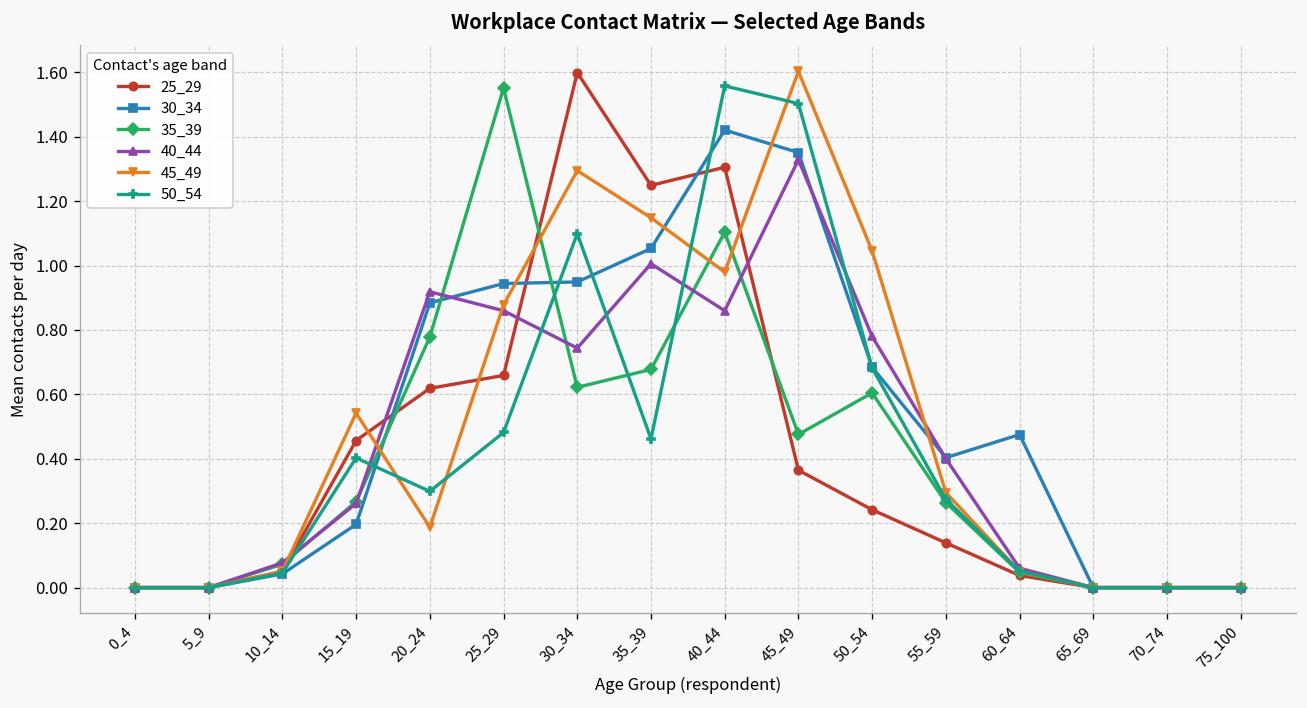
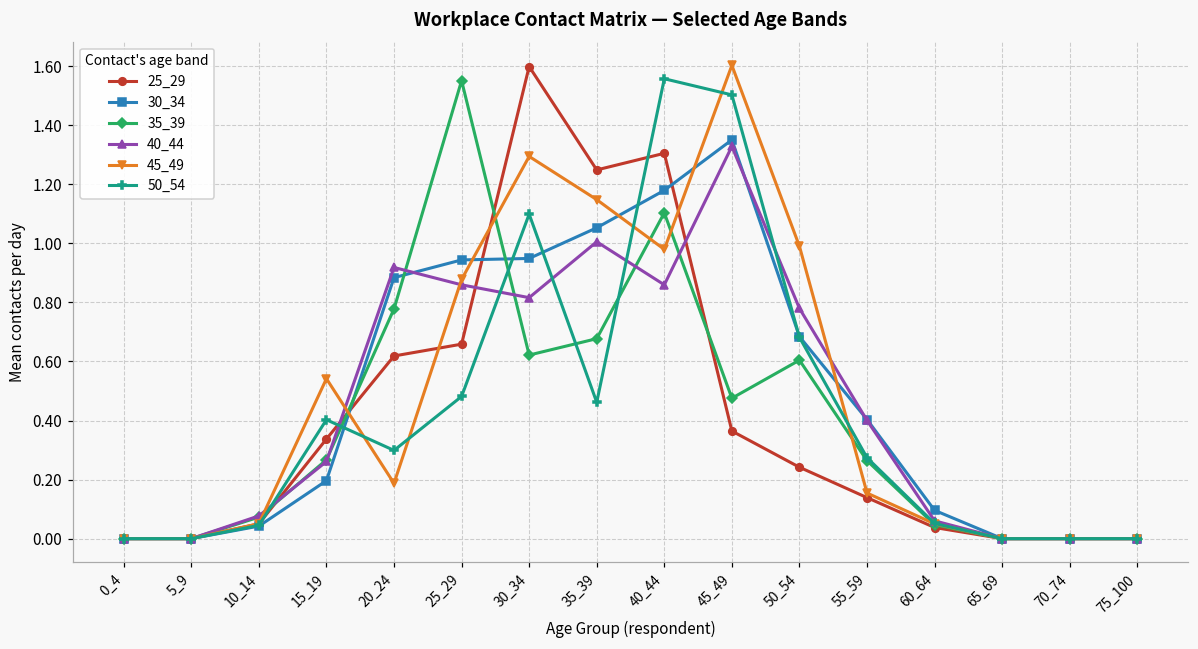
  {
    "25_29": {
-     "15_19": 0.46,
+     "15_19": 0.34,
      "20_24": 0.62,
      "25_29": 0.66,
      "30_34": 1.60,
      "35_39": 1.25,
      "40_44": 1.31,
      "45_49": 0.36,
      "50_54": 0.24,
      "55_59": 0.14,
      "60_64": 0.04
    },
    "30_34": {
      "15_19": 0.20,
      "20_24": 0.88,
      "25_29": 0.94,
      "30_34": 0.95,
      "35_39": 1.05,
-     "40_44": 1.42,
+     "40_44": 1.18,
      "45_49": 1.35,
-     "60_64": 0.48
+     "60_64": 0.10
    },
    "40_44": {
      "20_24": 0.92,
      "25_29": 0.86,
-     "30_34": 0.74,
+     "30_34": 0.82,
      "35_39": 1.01,
      "40_44": 0.86,
      "45_49": 1.33,
      "50_54": 0.78
    },
    "45_49": {
      "15_19": 0.54,
      "20_24": 0.19,
      "25_29": 0.88,
      "30_34": 1.29,
      "35_39": 1.15,
      "40_44": 0.98,
      "45_49": 1.60,
-     "50_54": 1.05,
-     "55_59": 0.30
+     "50_54": 0.99,
+     "55_59": 0.15
    }
  }
